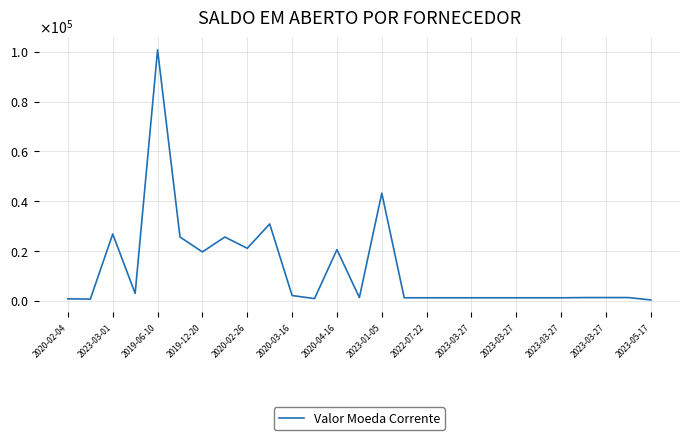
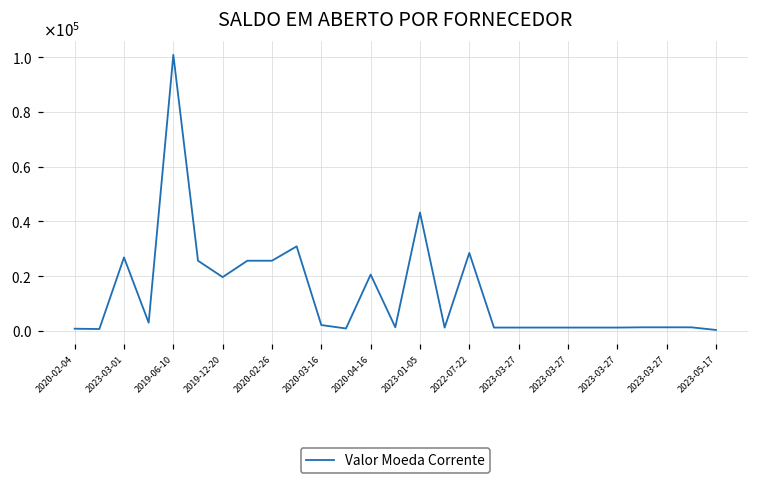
  {
    "2020-02-04": 1000,
    "2023-03-01": 27000,
    "2019-06-10": 101000,
    "2019-12-20": 20000,
-   "2020-02-26": 21000,
+   "2020-02-26": 26000,
    "2023-01-05": 43000,
-   "2022-07-22": 1000,
+   "2022-07-22": 28000,
    "2023-05-17": 0
  }
